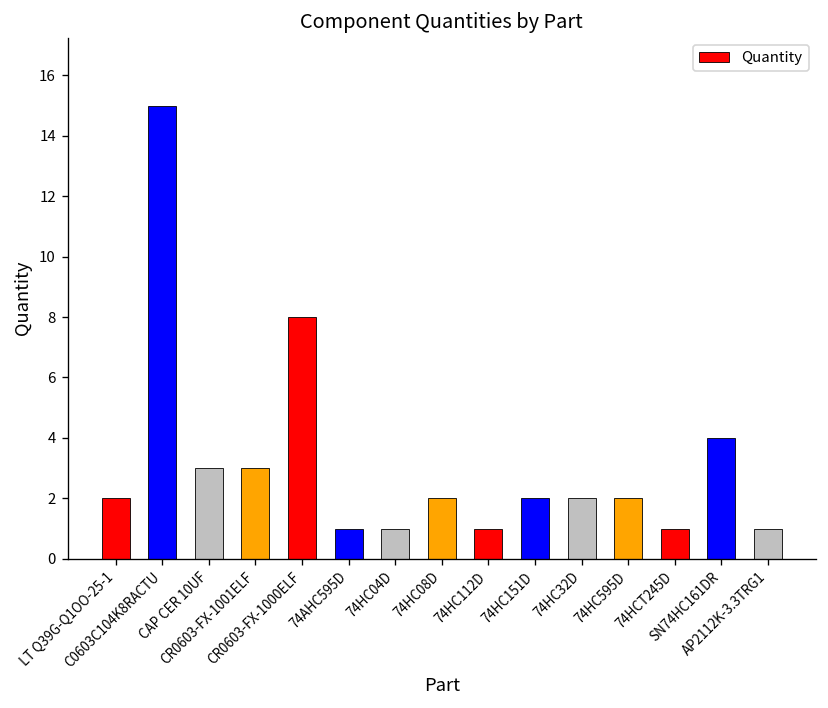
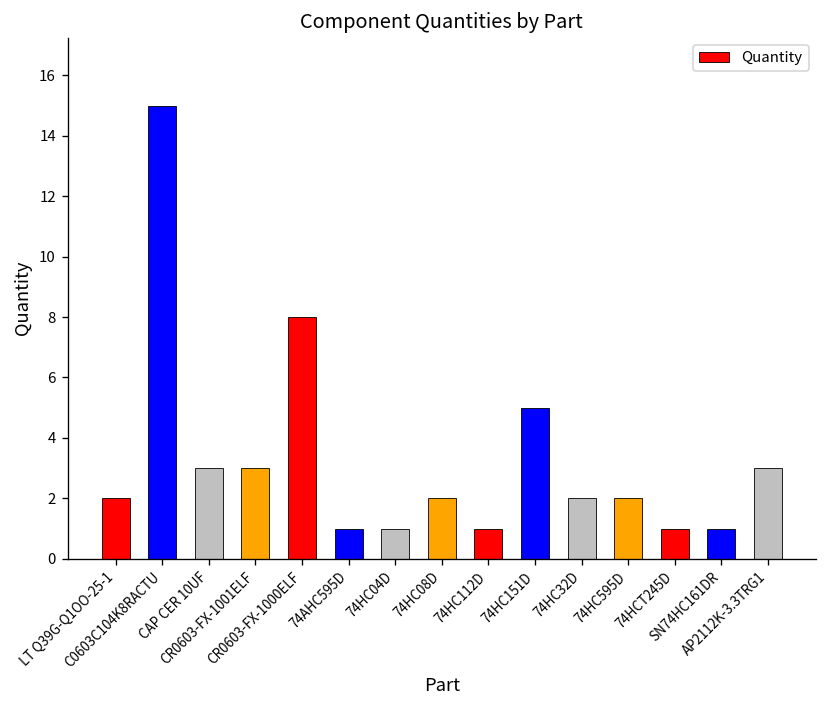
  {
    "LT Q39G-Q1OO-25-1": 2,
    "C0603C104K8RACTU": 15,
    "CAP CER 10UF": 3,
    "CR0603-FX-1001ELF": 3,
    "CR0603-FX-1000ELF": 8,
    "74AHC595D": 1,
    "74HC04D": 1,
    "74HC08D": 2,
    "74HC112D": 1,
-   "74HC151D": 2,
+   "74HC151D": 5,
    "74HC32D": 2,
    "74HC595D": 2,
    "74HCT245D": 1,
-   "SN74HC161DR": 4,
-   "AP2112K-3.3TRG1": 1
+   "SN74HC161DR": 1,
+   "AP2112K-3.3TRG1": 3
  }
